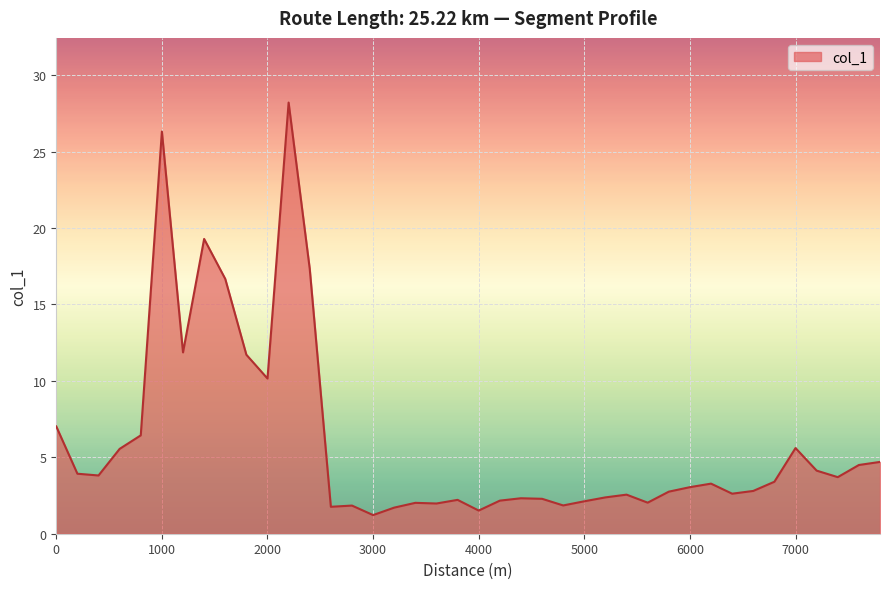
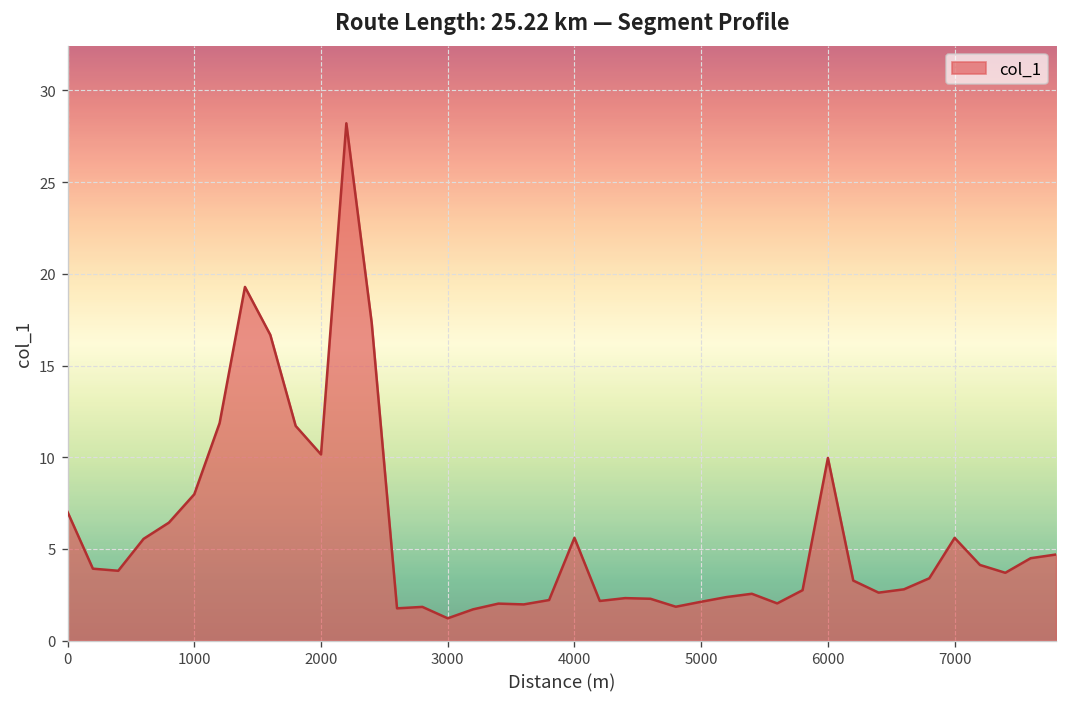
  {
    "0": 7.0,
-   "1000": 26.3,
+   "1000": 8.0,
    "2000": 10.2,
    "3000": 1.2,
-   "4000": 1.5,
+   "4000": 5.6,
    "5000": 2.1,
-   "6000": 3.0,
+   "6000": 10.0,
    "7000": 5.6
  }
